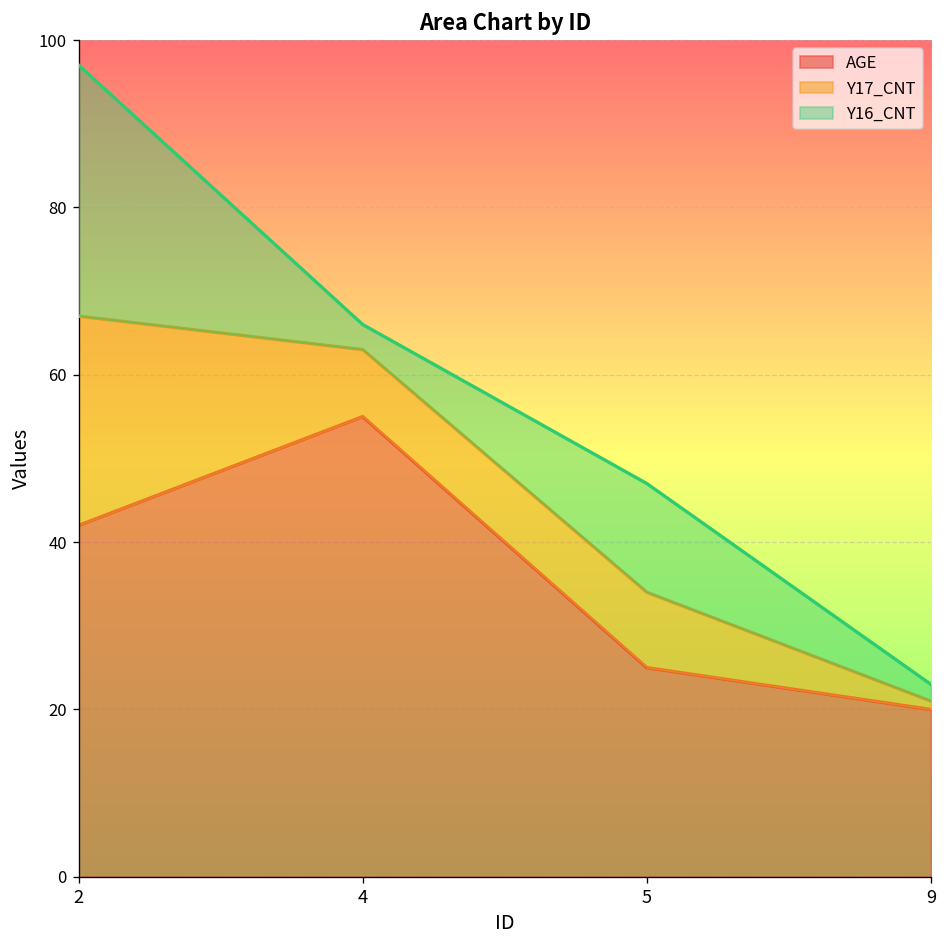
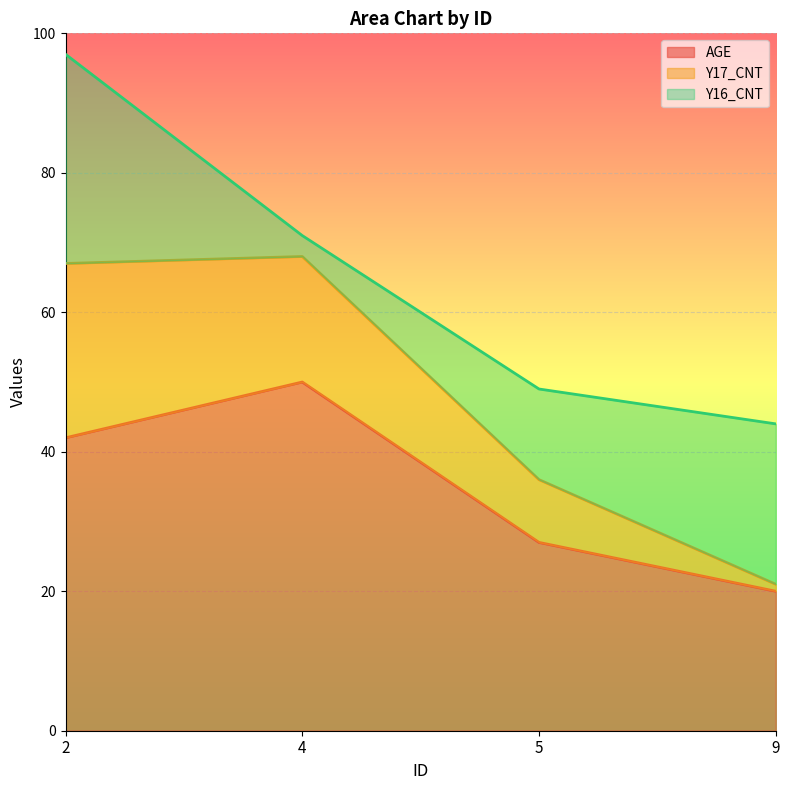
  {
    "AGE": {
      "2": 42,
-     "4": 55,
-     "5": 25,
+     "4": 50,
+     "5": 27,
      "9": 20
    },
    "Y17_CNT": {
      "2": 25,
-     "4": 8,
+     "4": 18,
      "5": 9,
      "9": 1
    },
    "Y16_CNT": {
      "2": 30,
      "4": 3,
      "5": 13,
-     "9": 2
+     "9": 23
    }
  }
